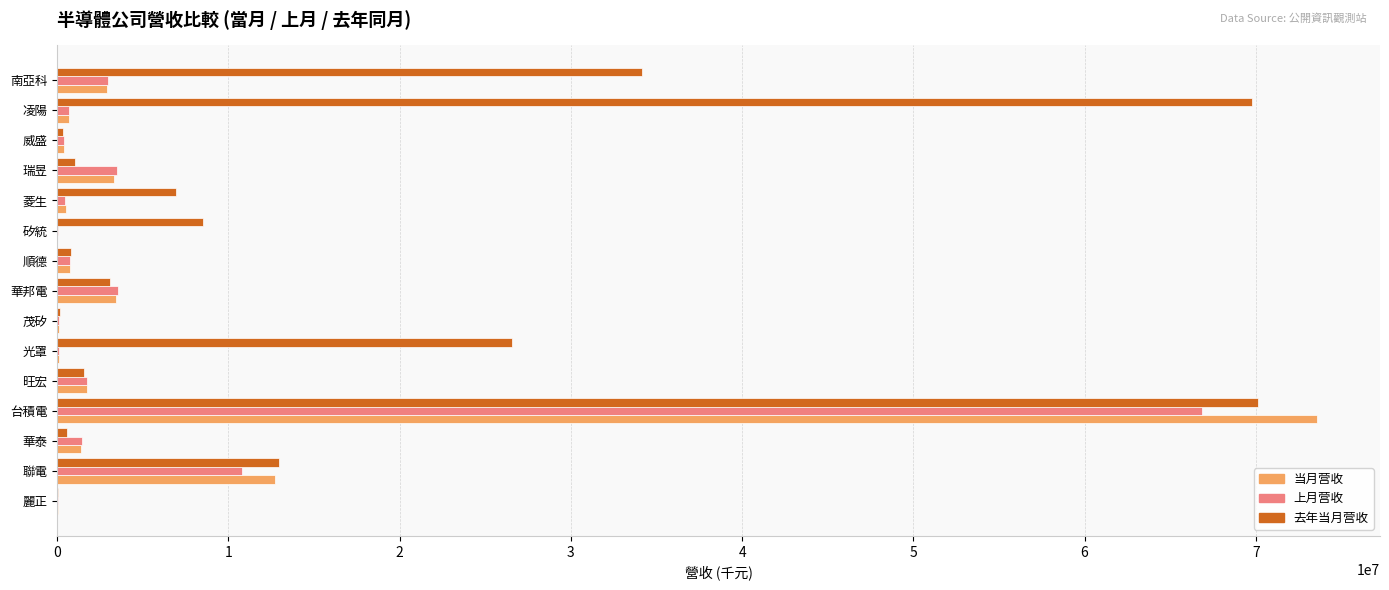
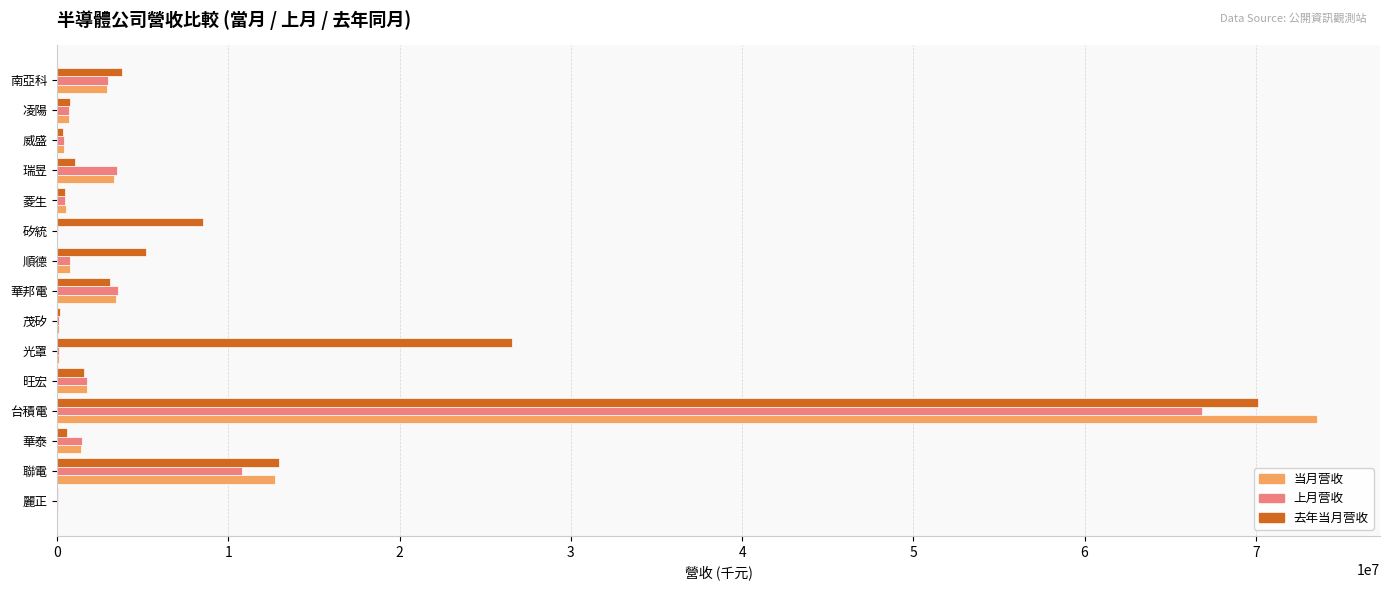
  {
    "去年当月营收": {
-     "南亞科": 34100000,
-     "凌陽": 69800000,
+     "南亞科": 3800000,
+     "凌陽": 700000,
      "威盛": 400000,
      "瑞昱": 1000000,
-     "菱生": 7000000,
+     "菱生": 500000,
      "矽統": 8500000,
-     "順德": 800000,
+     "順德": 5200000,
      "華邦電": 3100000,
      "光罩": 26600000,
      "旺宏": 1600000,
      "台積電": 70200000,
      "華泰": 600000,
      "聯電": 12900000
    }
  }
